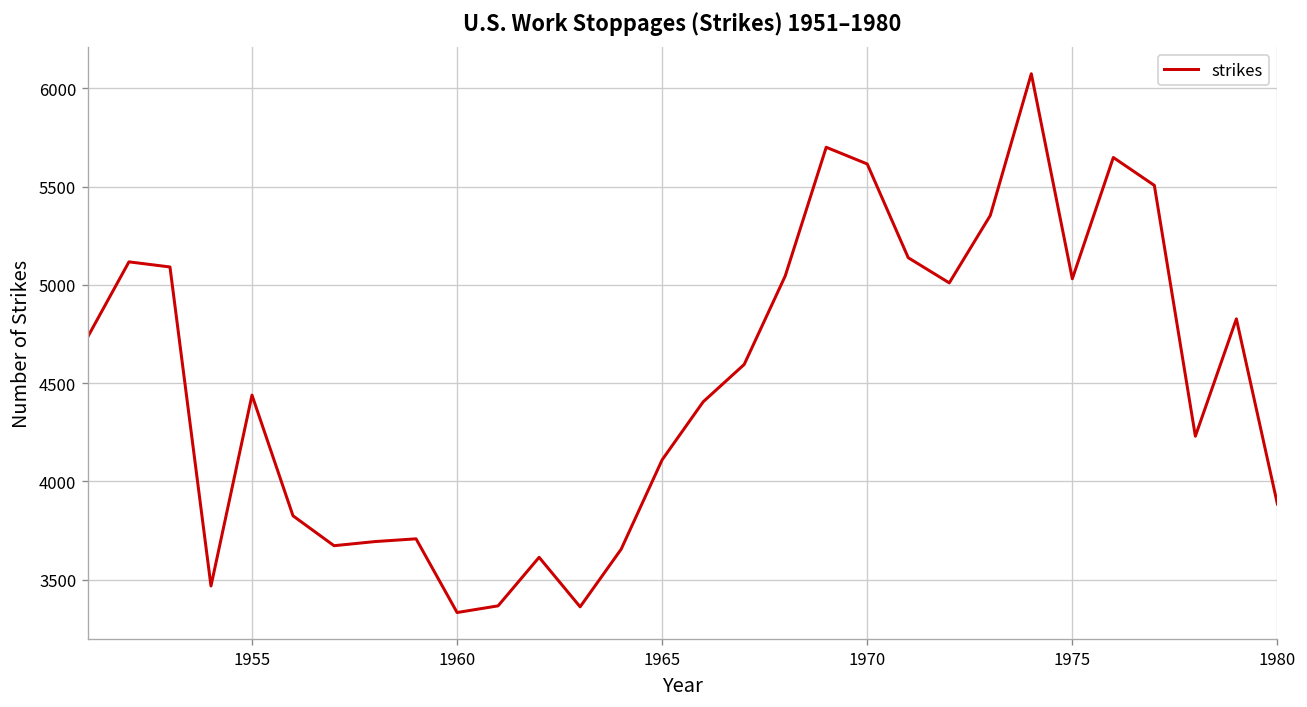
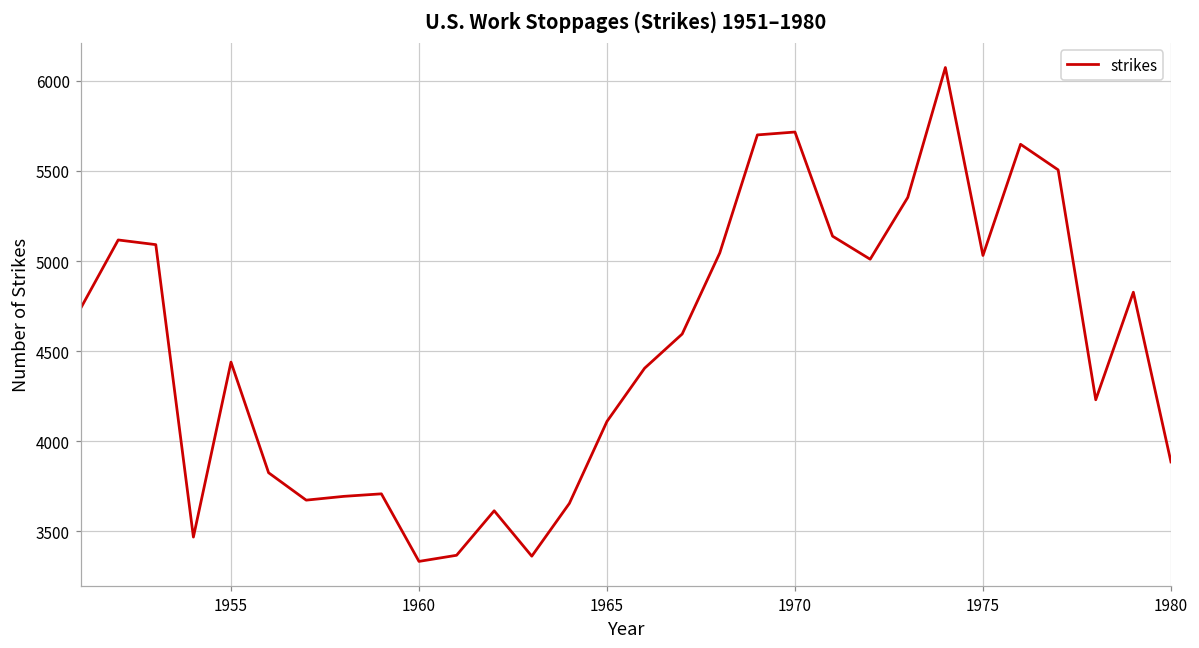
  {
    "1955": 4440,
    "1960": 3330,
    "1965": 4110,
-   "1970": 5620,
+   "1970": 5720,
    "1975": 5030,
    "1980": 3890
  }
